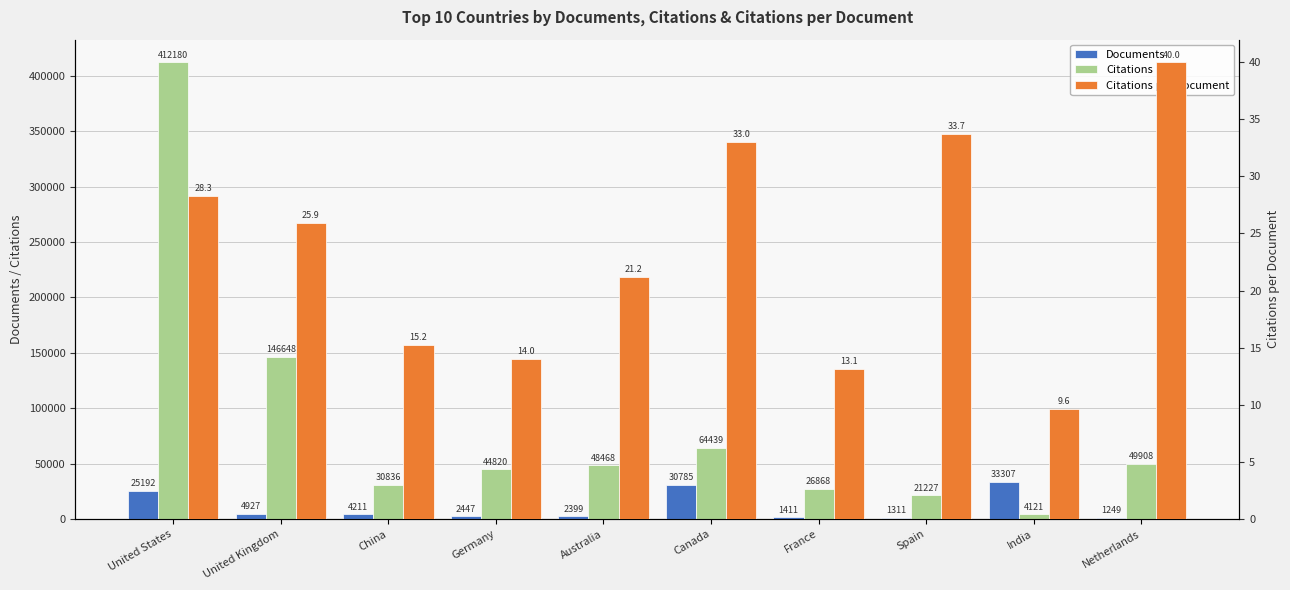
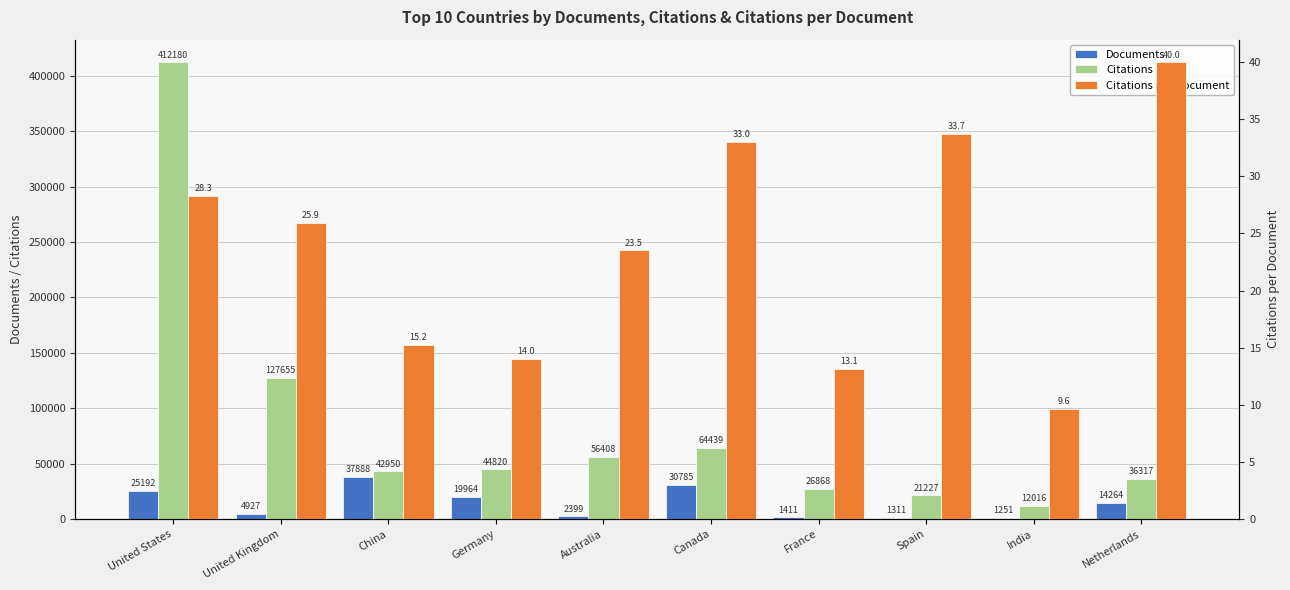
  {
    "Documents": {
      "United States": 25192,
      "United Kingdom": 4927,
-     "China": 4211,
-     "Germany": 2447,
+     "China": 37888,
+     "Germany": 19964,
      "Australia": 2399,
      "Canada": 30785,
      "France": 1411,
      "Spain": 1311,
-     "India": 33307,
-     "Netherlands": 1249
+     "India": 1251,
+     "Netherlands": 14264
    },
    "Citations": {
      "United States": 412180,
-     "United Kingdom": 146648,
-     "China": 30836,
+     "United Kingdom": 127655,
+     "China": 42950,
      "Germany": 44820,
-     "Australia": 48468,
+     "Australia": 56408,
      "Canada": 64439,
      "France": 26868,
      "Spain": 21227,
-     "India": 4121,
-     "Netherlands": 49908
+     "India": 12016,
+     "Netherlands": 36317
    },
    "Citations per Document": {
      "United States": 28.3,
      "United Kingdom": 25.9,
      "China": 15.2,
      "Germany": 14.0,
-     "Australia": 21.2,
+     "Australia": 23.5,
      "Canada": 33.0,
      "France": 13.1,
      "Spain": 33.7,
      "India": 9.6
    }
  }
